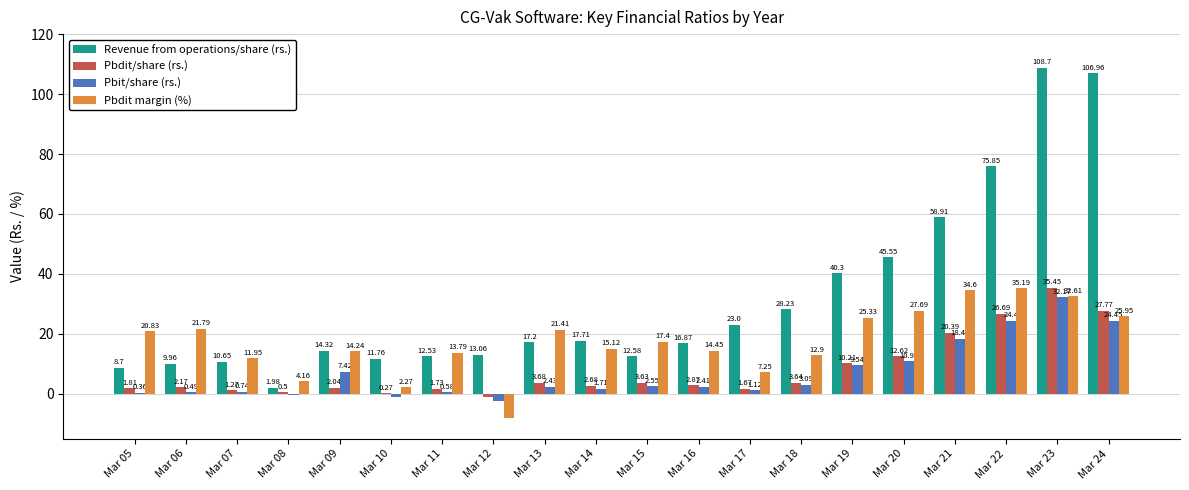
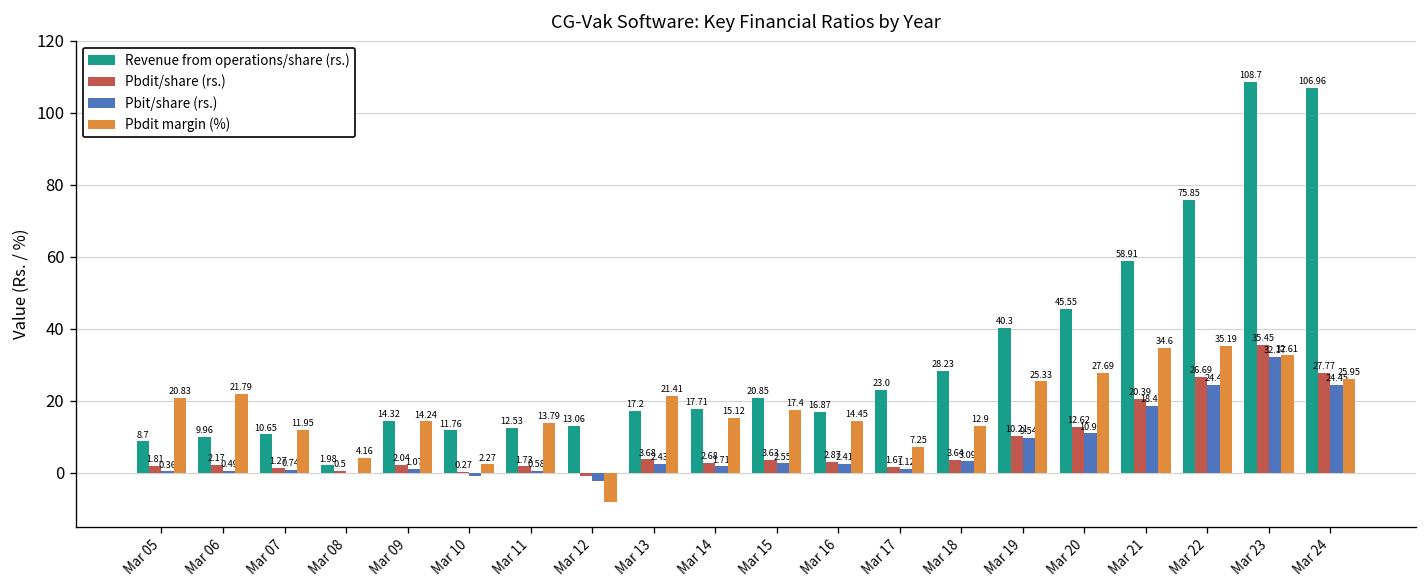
  {
    "Revenue from operations/share (rs.)": {
      "Mar 05": 8.7,
      "Mar 06": 9.96,
      "Mar 07": 10.65,
      "Mar 08": 1.98,
      "Mar 09": 14.32,
      "Mar 10": 11.76,
      "Mar 11": 12.53,
      "Mar 12": 13.06,
      "Mar 13": 17.2,
      "Mar 14": 17.71,
-     "Mar 15": 12.58,
+     "Mar 15": 20.85,
      "Mar 16": 16.87,
      "Mar 17": 23.0,
      "Mar 18": 28.23,
      "Mar 19": 40.3,
      "Mar 20": 45.55,
      "Mar 21": 58.91,
      "Mar 22": 75.85,
      "Mar 23": 108.7,
      "Mar 24": 106.96
    },
    "Pbdit/share (rs.)": {
      "Mar 05": 1.81,
      "Mar 06": 2.17,
      "Mar 08": 0.5,
      "Mar 10": 0.27,
      "Mar 21": 20.39,
      "Mar 22": 26.69,
      "Mar 23": 35.45,
      "Mar 24": 27.77
    },
    "Pbit/share (rs.)": {
      "Mar 05": 0.36,
      "Mar 06": 0.49,
-     "Mar 09": 7.42,
+     "Mar 09": 1.07,
      "Mar 21": 18.44,
      "Mar 22": 24.4
    },
    "Pbdit margin (%)": {
      "Mar 05": 20.83,
      "Mar 06": 21.79,
      "Mar 07": 11.95,
      "Mar 08": 4.16,
      "Mar 09": 14.24,
      "Mar 10": 2.27,
      "Mar 11": 13.79,
      "Mar 13": 21.41,
      "Mar 14": 15.12,
      "Mar 15": 17.4,
      "Mar 16": 14.45,
      "Mar 17": 7.25,
      "Mar 18": 12.9,
      "Mar 19": 25.33,
      "Mar 20": 27.69,
      "Mar 21": 34.6,
      "Mar 22": 35.19
    }
  }
